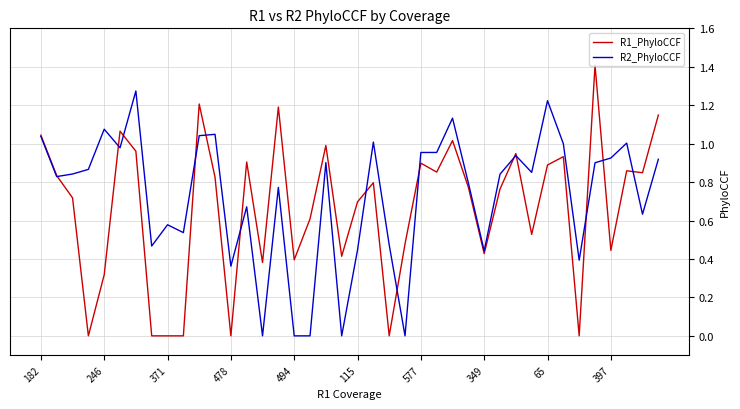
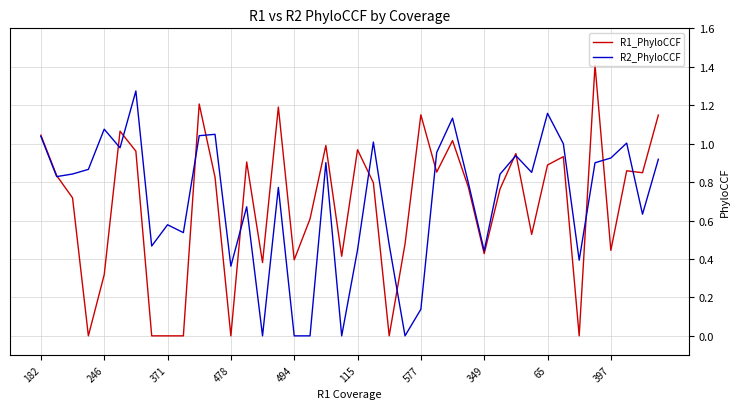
  {
    "R1_PhyloCCF": {
      "246": 0.32,
      "371": 0.00,
      "478": 0.00,
      "494": 0.40,
-     "115": 0.70,
-     "577": 0.90,
+     "115": 0.97,
+     "577": 1.15,
      "349": 0.43,
      "65": 0.89,
      "397": 0.44
    },
    "R2_PhyloCCF": {
      "246": 1.08,
      "371": 0.58,
      "478": 0.36,
      "494": 0.00,
      "115": 0.45,
-     "577": 0.95,
+     "577": 0.14,
      "349": 0.44,
-     "65": 1.22,
+     "65": 1.16,
      "397": 0.93
    }
  }
